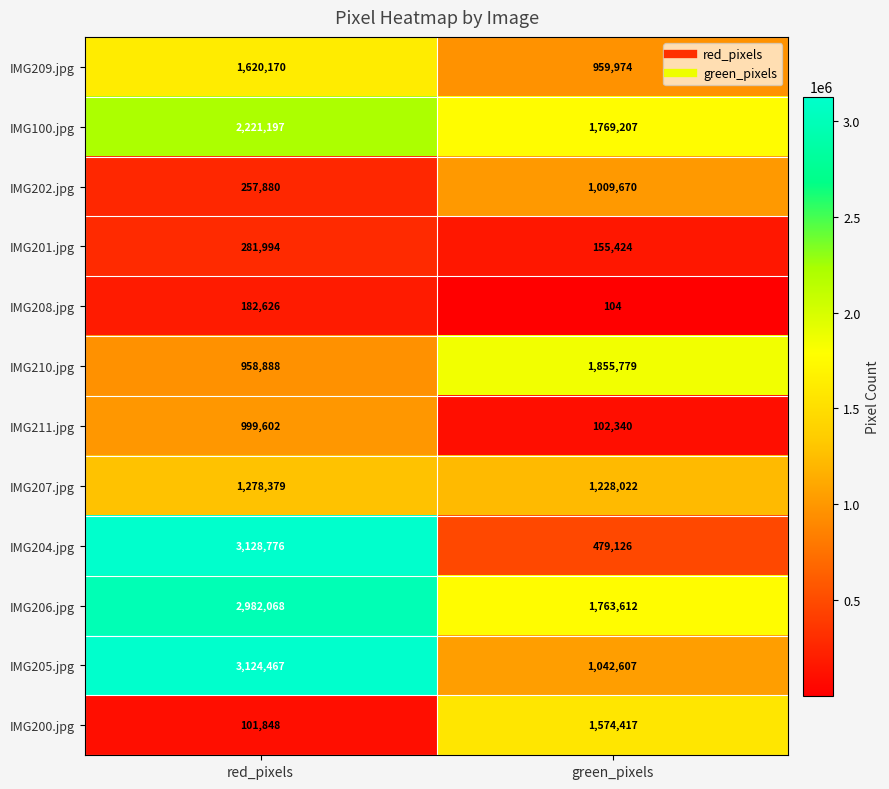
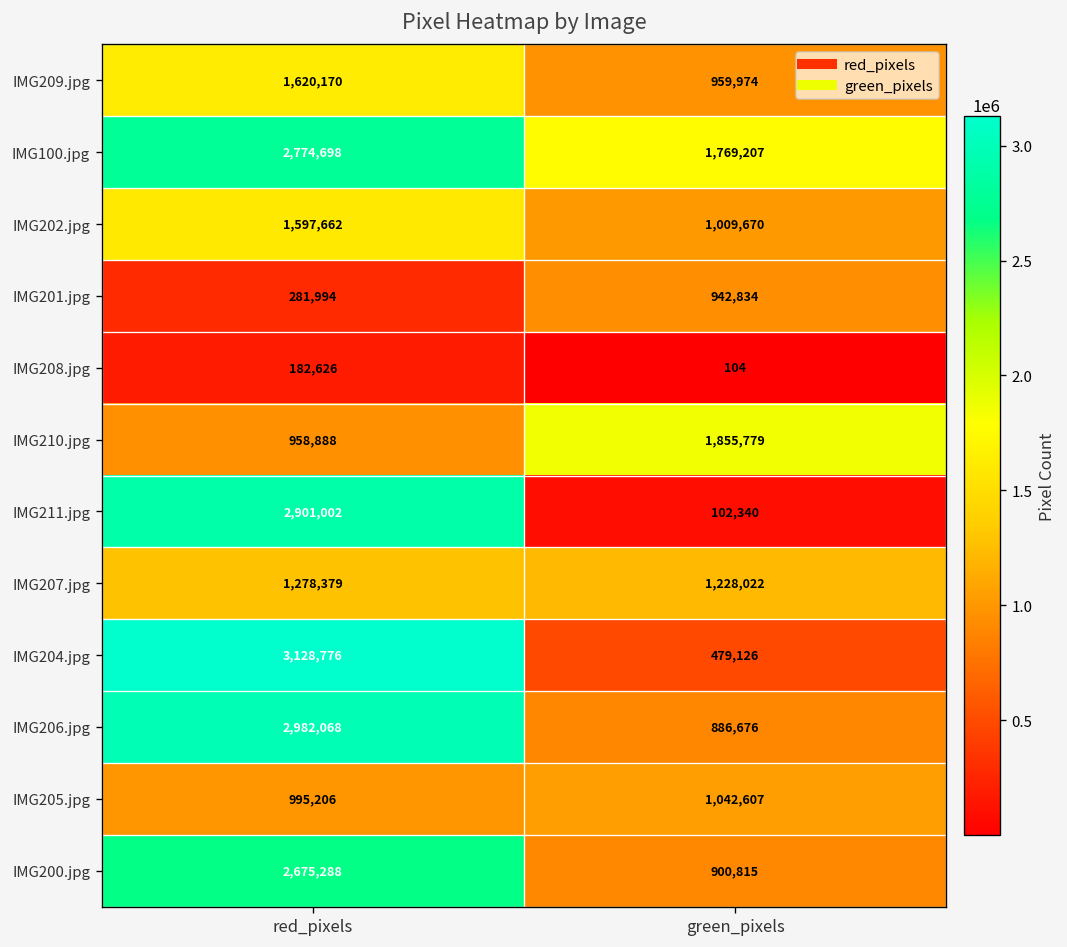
  {
    "IMG209.jpg": {
      "red_pixels": "1,620,170",
      "green_pixels": "959,974"
    },
    "IMG100.jpg": {
-     "red_pixels": "2,221,197",
+     "red_pixels": "2,774,698",
      "green_pixels": "1,769,207"
    },
    "IMG202.jpg": {
-     "red_pixels": "257,880",
+     "red_pixels": "1,597,662",
      "green_pixels": "1,009,670"
    },
    "IMG201.jpg": {
      "red_pixels": "281,994",
-     "green_pixels": "155,424"
+     "green_pixels": "942,834"
    },
    "IMG208.jpg": {
      "red_pixels": "182,626",
      "green_pixels": "104"
    },
    "IMG210.jpg": {
      "red_pixels": "958,888",
      "green_pixels": "1,855,779"
    },
    "IMG211.jpg": {
-     "red_pixels": "999,602",
+     "red_pixels": "2,901,002",
      "green_pixels": "102,340"
    },
    "IMG207.jpg": {
      "red_pixels": "1,278,379",
      "green_pixels": "1,228,022"
    },
    "IMG204.jpg": {
      "red_pixels": "3,128,776",
      "green_pixels": "479,126"
    },
    "IMG206.jpg": {
      "red_pixels": "2,982,068",
-     "green_pixels": "1,763,612"
+     "green_pixels": "886,676"
    },
    "IMG205.jpg": {
-     "red_pixels": "3,124,467",
+     "red_pixels": "995,206",
      "green_pixels": "1,042,607"
    },
    "IMG200.jpg": {
-     "red_pixels": "101,848",
-     "green_pixels": "1,574,417"
+     "red_pixels": "2,675,288",
+     "green_pixels": "900,815"
    }
  }
